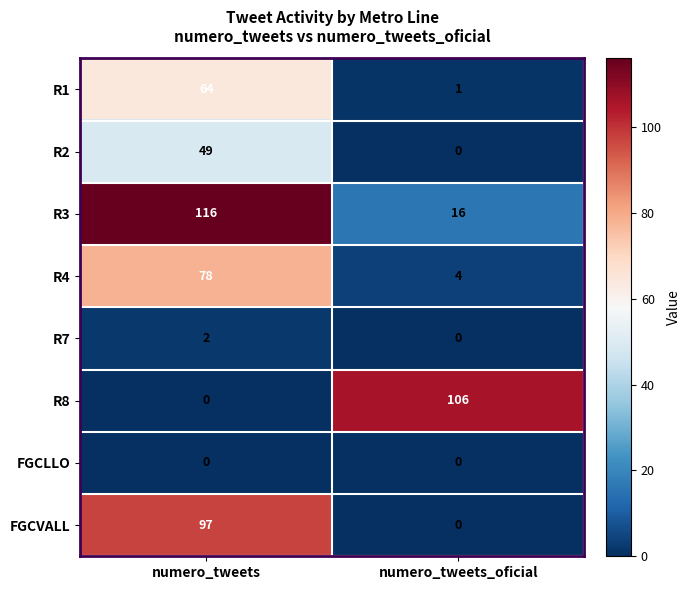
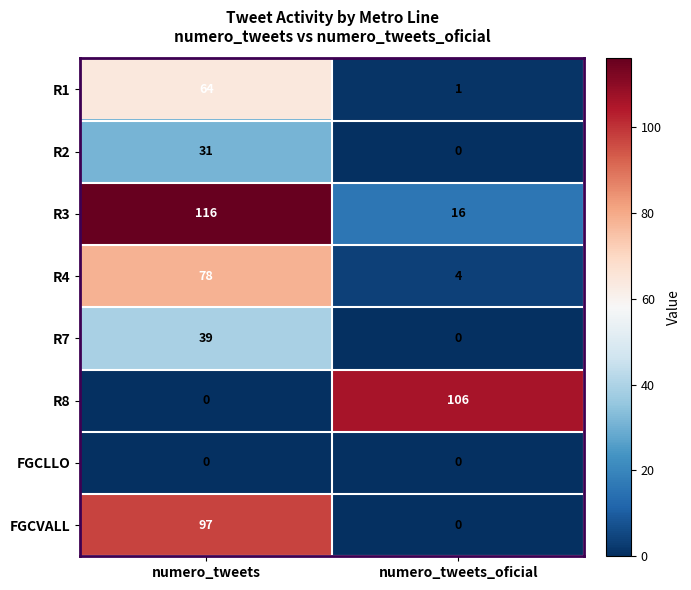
  {
    "R1": {
      "numero_tweets_oficial": 1
    },
    "R2": {
-     "numero_tweets": 49,
+     "numero_tweets": 31,
      "numero_tweets_oficial": 0
    },
    "R3": {
      "numero_tweets": 116,
      "numero_tweets_oficial": 16
    },
    "R4": {
      "numero_tweets": 78,
      "numero_tweets_oficial": 4
    },
    "R7": {
-     "numero_tweets": 2,
+     "numero_tweets": 39,
      "numero_tweets_oficial": 0
    },
    "R8": {
      "numero_tweets": 0,
      "numero_tweets_oficial": 106
    },
    "FGCLLO": {
      "numero_tweets": 0,
      "numero_tweets_oficial": 0
    },
    "FGCVALL": {
      "numero_tweets": 97,
      "numero_tweets_oficial": 0
    }
  }
